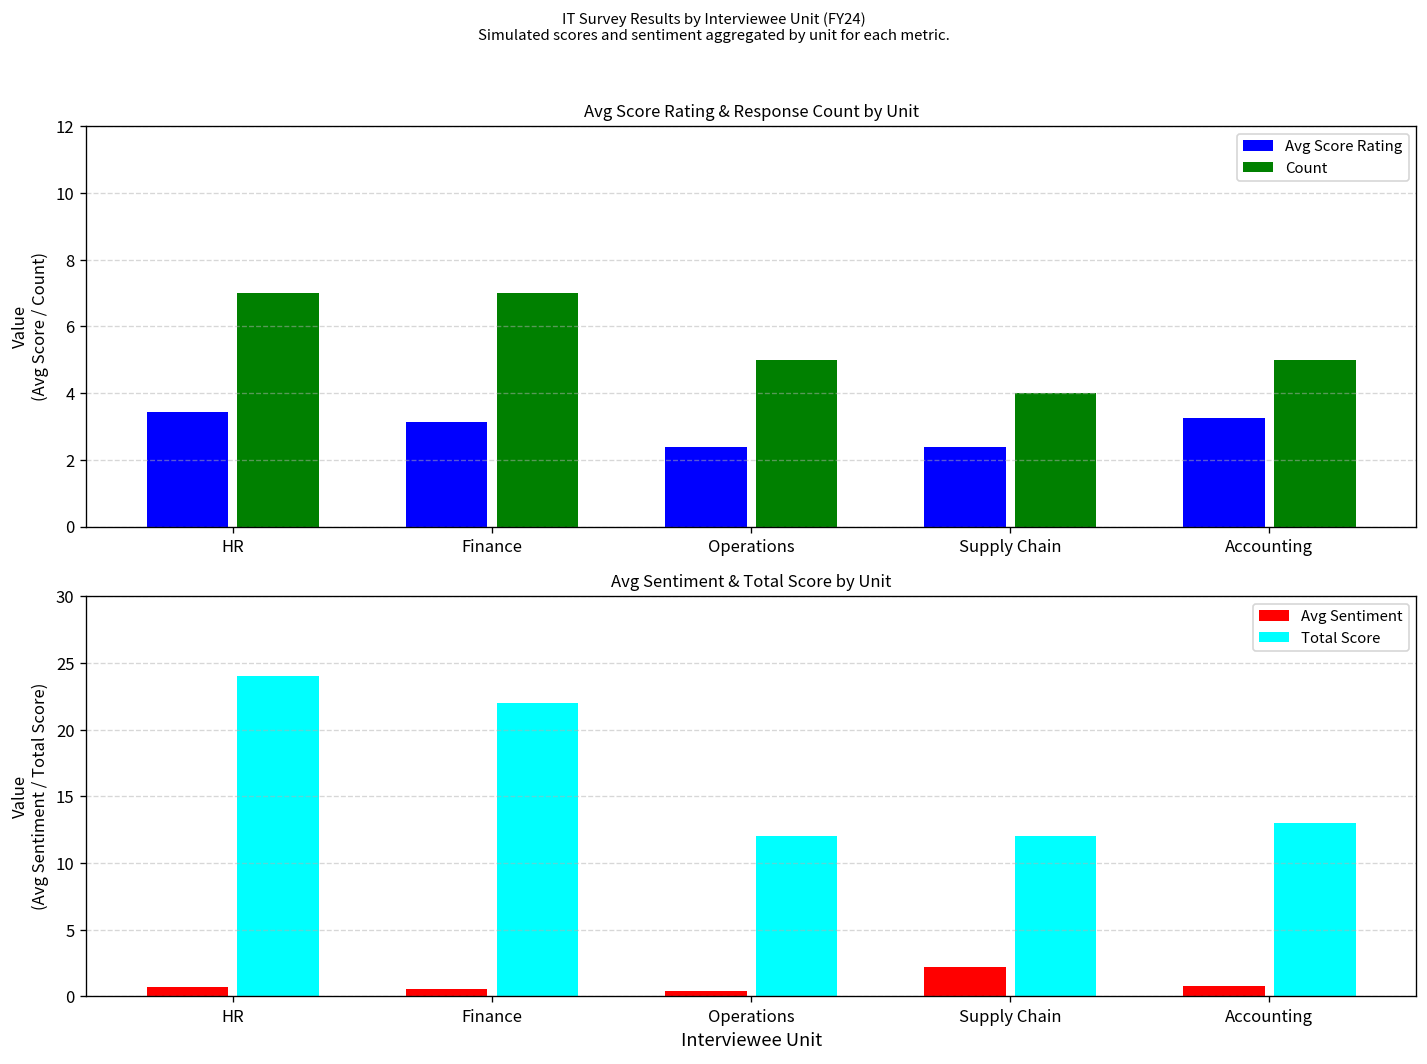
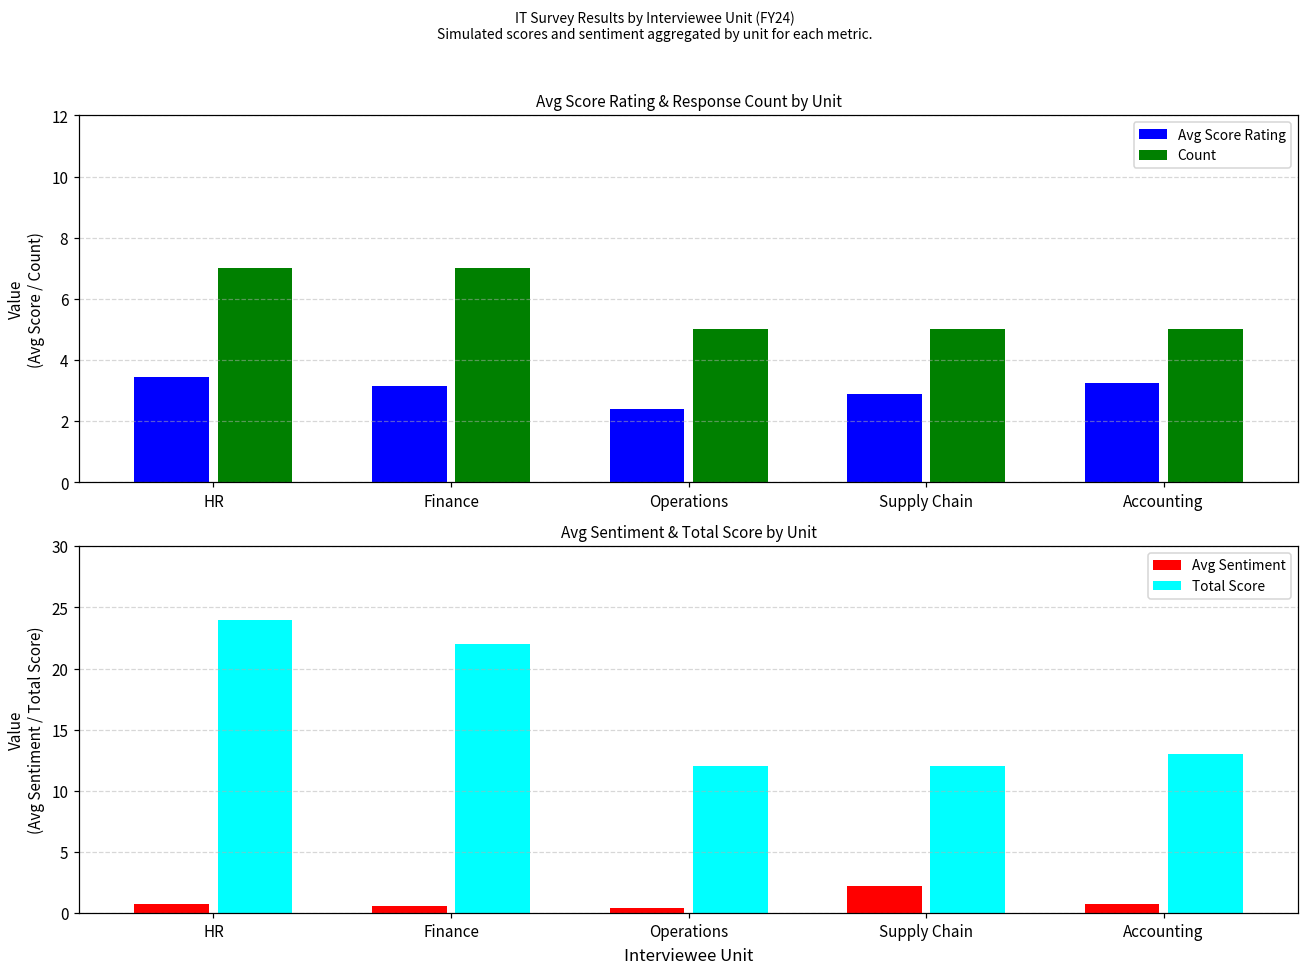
  {
    "Avg Score Rating & Response Count by Unit": {
      "Avg Score Rating": {
        "HR": 3.4,
        "Finance": 3.1,
        "Operations": 2.4,
-       "Supply Chain": 2.4,
+       "Supply Chain": 2.9,
        "Accounting": 3.3
      },
      "Count": {
        "HR": 7,
        "Finance": 7,
        "Operations": 5,
-       "Supply Chain": 4,
+       "Supply Chain": 5,
        "Accounting": 5
      }
    },
    "Avg Sentiment & Total Score by Unit": {
      "Avg Sentiment": {
        "HR": 0.7,
        "Finance": 0.6,
        "Operations": 0.4,
        "Supply Chain": 2.2,
        "Accounting": 0.8
      },
      "Total Score": {
        "HR": 24.0,
        "Finance": 22.0,
        "Operations": 12.0,
        "Supply Chain": 12.0,
        "Accounting": 13.0
      }
    }
  }
